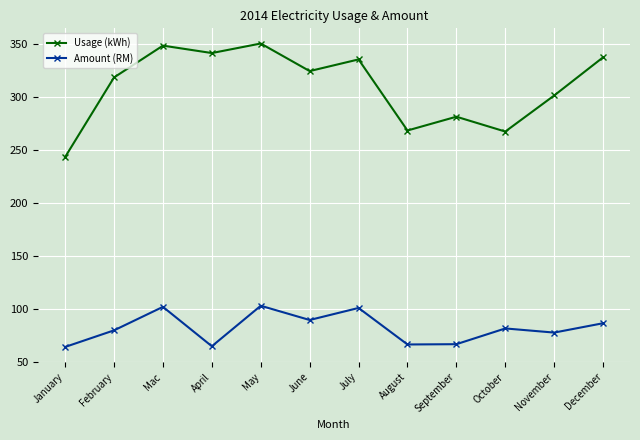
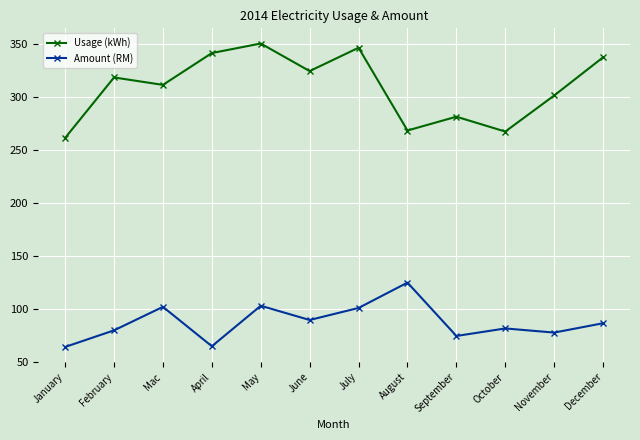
  {
    "Usage (kWh)": {
-     "January": 243,
+     "January": 261,
      "February": 318,
-     "Mac": 348,
+     "Mac": 311,
      "April": 341,
      "May": 350,
      "June": 324,
-     "July": 335,
+     "July": 346,
      "August": 268,
      "September": 281,
      "October": 267,
      "November": 301,
      "December": 337
    },
    "Amount (RM)": {
      "January": 64,
      "February": 80,
      "Mac": 102,
      "April": 65,
      "May": 103,
      "June": 89,
      "July": 101,
-     "August": 66,
-     "September": 67,
+     "August": 125,
+     "September": 74,
      "October": 81,
      "November": 78,
      "December": 86
    }
  }
